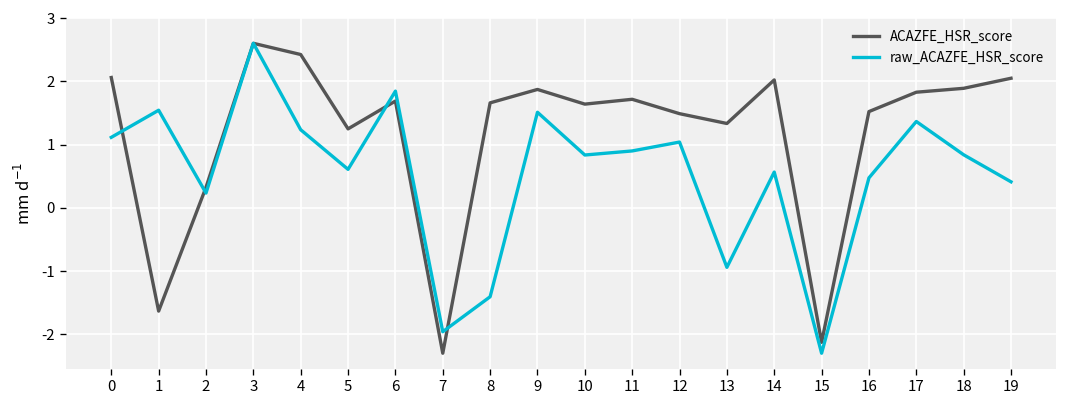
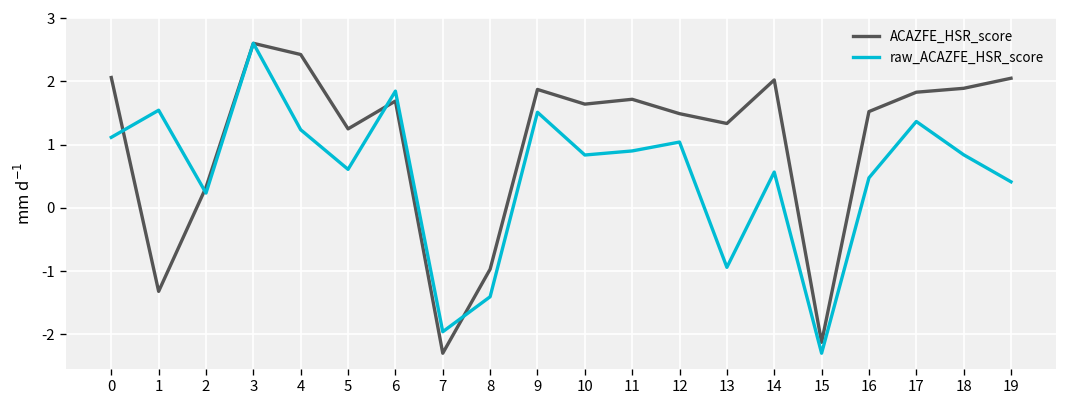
  {
    "ACAZFE_HSR_score": {
      "0": 2.1,
-     "1": -1.6,
+     "1": -1.3,
      "2": 0.3,
      "4": 2.4,
      "5": 1.2,
      "6": 1.7,
      "7": -2.3,
-     "8": 1.7,
+     "8": -1.0,
      "9": 1.9,
      "10": 1.6,
      "11": 1.7,
      "12": 1.5,
      "13": 1.3,
      "14": 2.0,
      "15": -2.1,
      "16": 1.5,
      "17": 1.8,
      "18": 1.9,
      "19": 2.0
    },
    "raw_ACAZFE_HSR_score": {
      "0": 1.1,
      "1": 1.5,
      "2": 0.2,
      "4": 1.2,
      "5": 0.6,
      "6": 1.8,
      "7": -2.0,
      "8": -1.4,
      "9": 1.5,
      "10": 0.8,
      "11": 0.9,
      "12": 1.0,
      "13": -0.9,
      "14": 0.6,
      "15": -2.3,
      "16": 0.5,
      "17": 1.4,
      "18": 0.8,
      "19": 0.4
    }
  }
